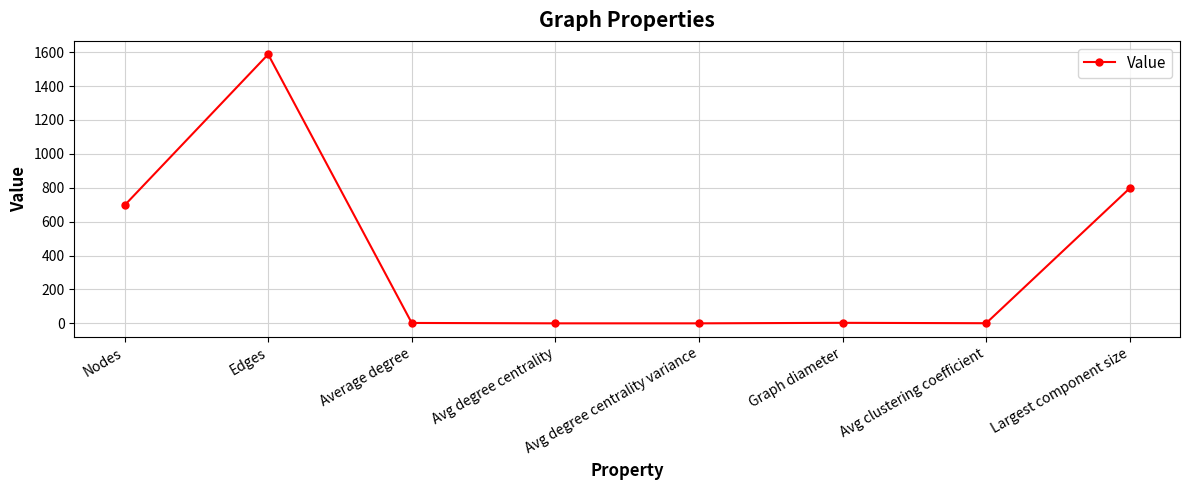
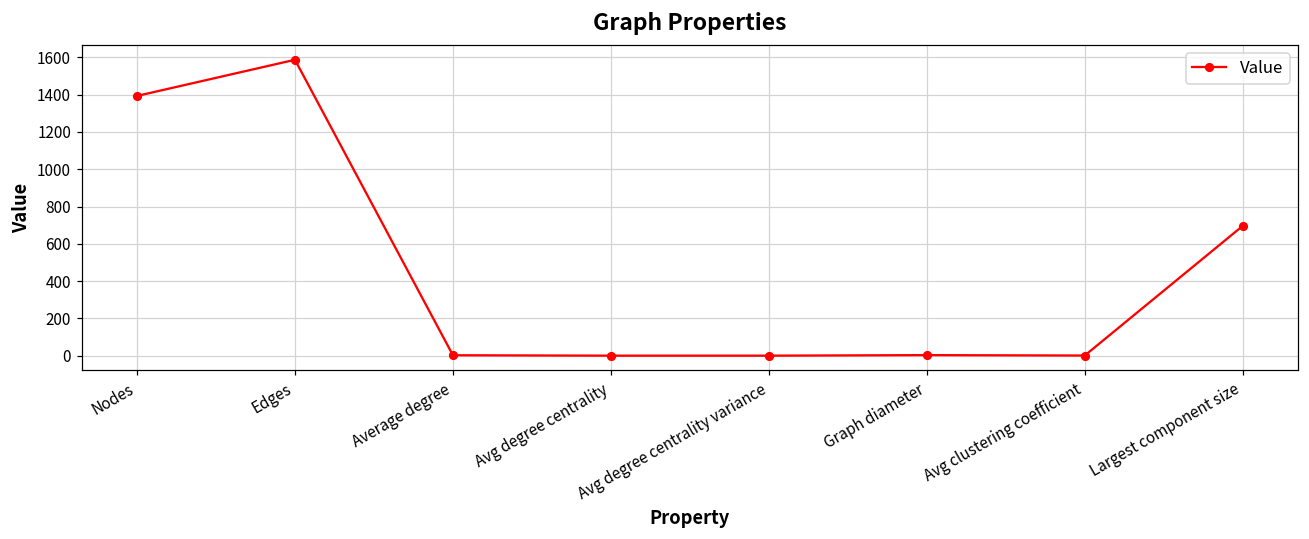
  {
-   "Nodes": 700,
+   "Nodes": 1390,
    "Edges": 1590,
    "Average degree": 0,
    "Avg degree centrality": 0,
    "Avg degree centrality variance": 0,
    "Graph diameter": 0,
    "Avg clustering coefficient": 0,
-   "Largest component size": 800
+   "Largest component size": 700
  }
